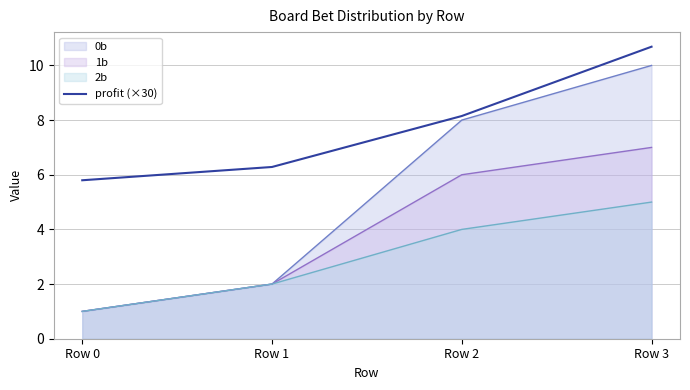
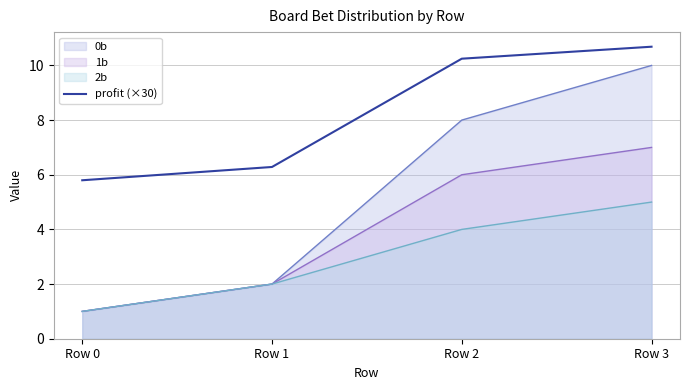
  {
    "profit (×30)": {
      "Row 0": 5.8,
      "Row 1": 6.3,
-     "Row 2": 8.1,
+     "Row 2": 10.2,
      "Row 3": 10.7
    }
  }
